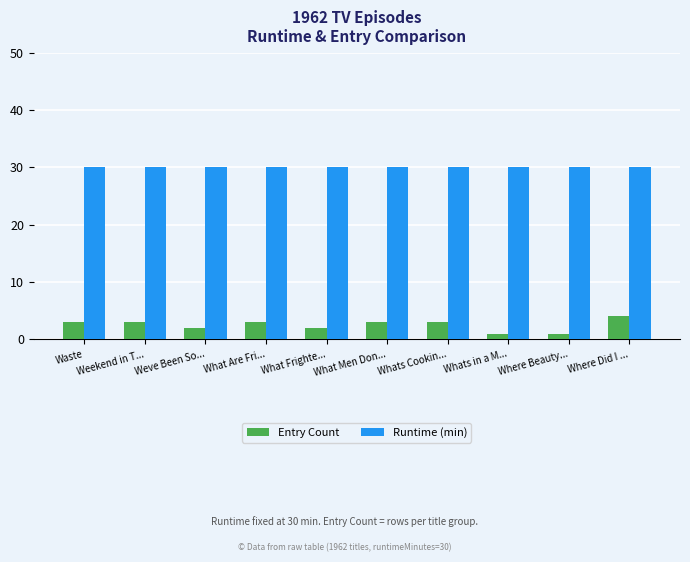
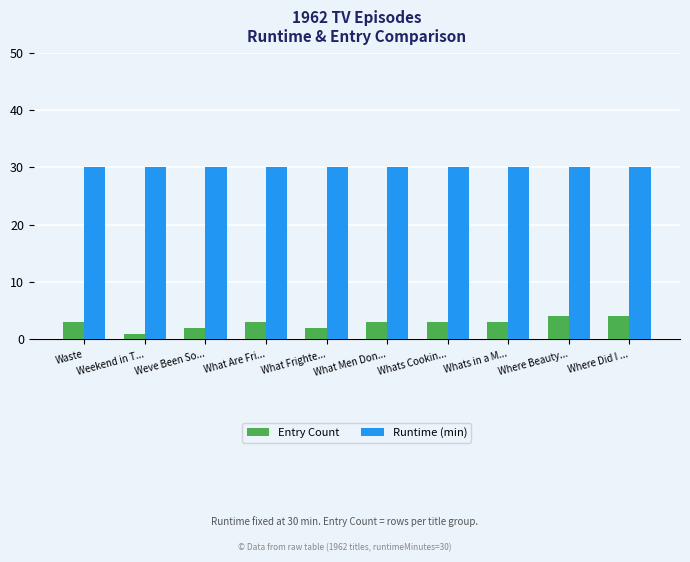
  {
    "Entry Count": {
      "Waste": 3,
-     "Weekend in T...": 3,
+     "Weekend in T...": 1,
      "Weve Been So...": 2,
      "What Are Fri...": 3,
      "What Frighte...": 2,
      "What Men Don...": 3,
      "Whats Cookin...": 3,
-     "Whats in a M...": 1,
-     "Where Beauty...": 1,
+     "Whats in a M...": 3,
+     "Where Beauty...": 4,
      "Where Did I ...": 4
    },
    "Runtime (min)": {
      "Waste": 30,
      "Weekend in T...": 30,
      "Weve Been So...": 30,
      "What Are Fri...": 30,
      "What Frighte...": 30,
      "What Men Don...": 30,
      "Whats Cookin...": 30,
      "Whats in a M...": 30,
      "Where Beauty...": 30,
      "Where Did I ...": 30
    }
  }
